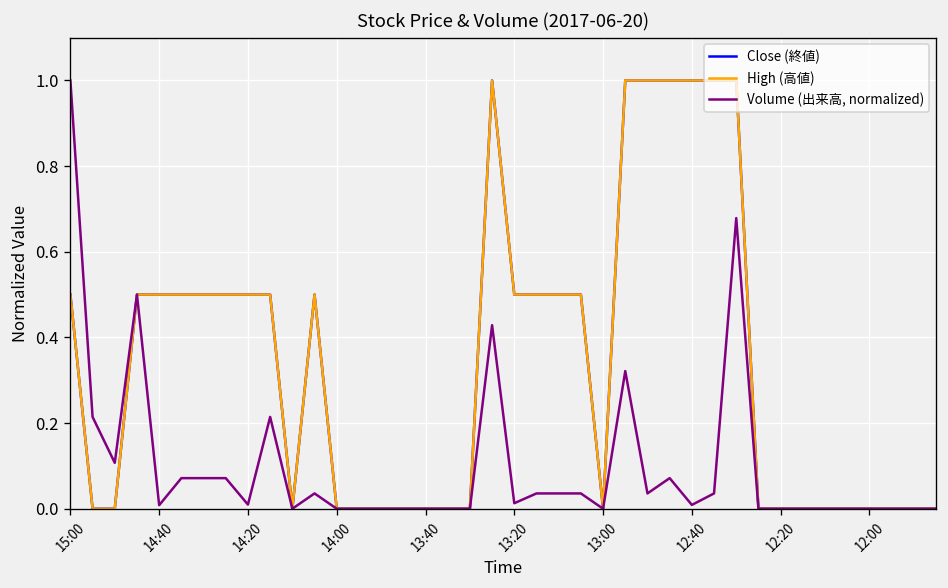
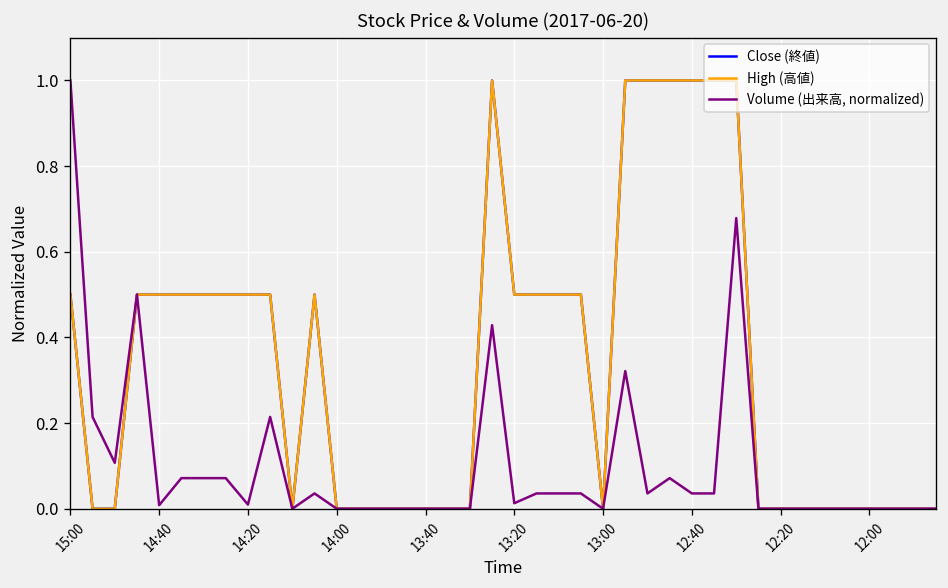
  {
    "High (高値)": {
      "15:00": 0.50,
      "14:40": 0.50,
      "14:20": 0.50,
      "13:20": 0.50,
      "12:40": 1.00
    },
    "Volume (出来高, normalized)": {
      "15:00": 1.00,
      "14:40": 0.01,
      "14:20": 0.01,
      "13:20": 0.01,
-     "12:40": 0.01
+     "12:40": 0.04
    }
  }
